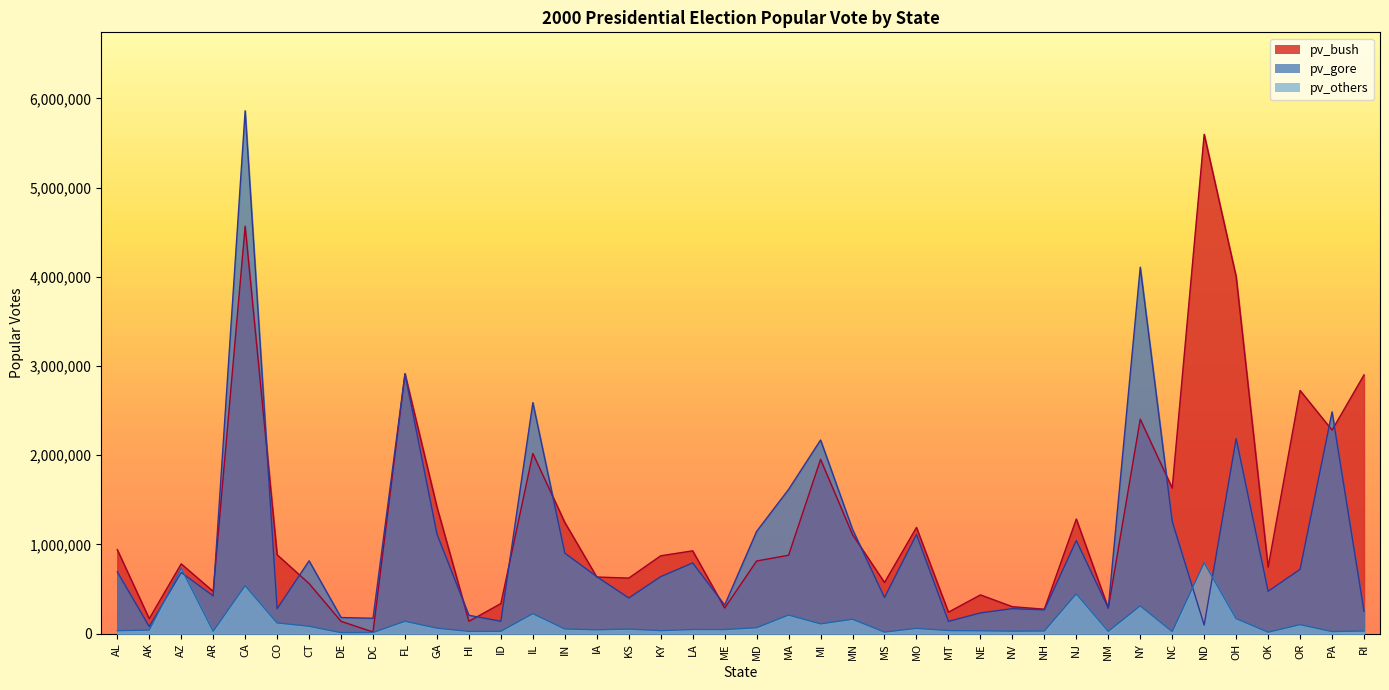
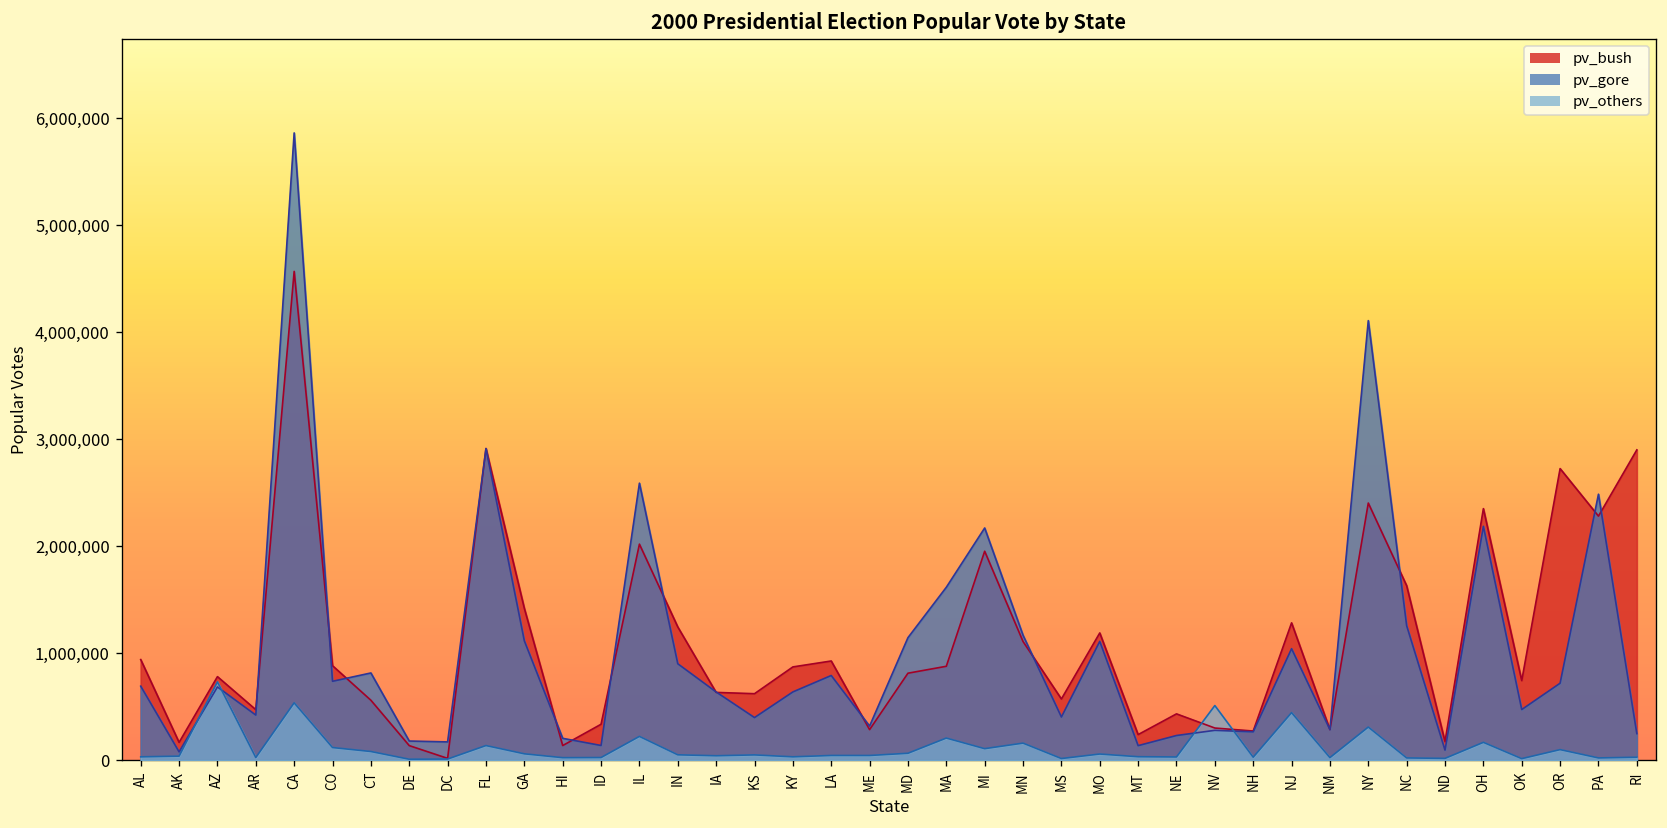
  {
    "pv_bush": {
      "AL": "900,000",
      "AK": "200,000",
      "AZ": "800,000",
      "AR": "500,000",
      "CA": "4,600,000",
      "CO": "900,000",
      "CT": "600,000",
      "DE": "100,000",
      "GA": "1,400,000",
      "HI": "100,000",
      "ID": "300,000",
      "IL": "2,000,000",
      "IN": "1,200,000",
      "KS": "600,000",
      "KY": "900,000",
      "LA": "900,000",
      "ME": "300,000",
      "MD": "800,000",
      "MA": "900,000",
      "MI": "2,000,000",
      "MN": "1,100,000",
      "MS": "600,000",
      "MO": "1,200,000",
      "MT": "200,000",
      "NE": "400,000",
      "NJ": "1,300,000",
      "NY": "2,400,000",
      "NC": "1,600,000",
-     "ND": "5,600,000",
-     "OH": "4,000,000",
+     "ND": "200,000",
+     "OH": "2,400,000",
      "OK": "700,000",
      "OR": "2,700,000",
      "PA": "2,300,000",
      "RI": "2,900,000"
    },
    "pv_gore": {
      "AL": "700,000",
      "AK": "100,000",
      "AZ": "700,000",
      "AR": "400,000",
      "CA": "5,900,000",
-     "CO": "300,000",
+     "CO": "700,000",
      "CT": "800,000",
      "DE": "200,000",
      "DC": "200,000",
      "GA": "1,100,000",
      "HI": "200,000",
      "ID": "100,000",
      "IL": "2,600,000",
      "IN": "900,000",
      "KS": "400,000",
      "KY": "600,000",
      "LA": "800,000",
      "ME": "300,000",
      "MD": "1,100,000",
      "MA": "1,600,000",
      "MI": "2,200,000",
      "MN": "1,200,000",
      "MS": "400,000",
      "MO": "1,100,000",
      "MT": "100,000",
      "NE": "200,000",
      "NJ": "1,000,000",
      "NY": "4,100,000",
      "NC": "1,300,000",
      "ND": "100,000",
      "OH": "2,200,000",
      "OK": "500,000",
      "OR": "700,000",
      "PA": "2,500,000",
      "RI": "200,000"
    },
    "pv_others": {
      "AL": "0",
      "AK": "0",
      "AZ": "700,000",
      "AR": "0",
      "CA": "500,000",
      "CO": "100,000",
      "CT": "100,000",
      "DE": "0",
      "FL": "100,000",
      "GA": "100,000",
      "HI": "0",
      "ID": "0",
      "IL": "200,000",
      "IN": "100,000",
      "IA": "0",
      "KS": "100,000",
      "KY": "0",
      "LA": "0",
      "ME": "0",
      "MD": "100,000",
      "MA": "200,000",
      "MI": "100,000",
      "MN": "200,000",
      "MS": "0",
      "MO": "100,000",
      "MT": "0",
      "NE": "0",
-     "NV": "0",
+     "NV": "500,000",
      "NH": "0",
      "NJ": "400,000",
      "NM": "0",
      "NY": "300,000",
      "NC": "0",
-     "ND": "800,000",
+     "ND": "0",
      "OH": "200,000",
      "OK": "0",
      "OR": "100,000",
      "PA": "0",
      "RI": "0"
    }
  }
